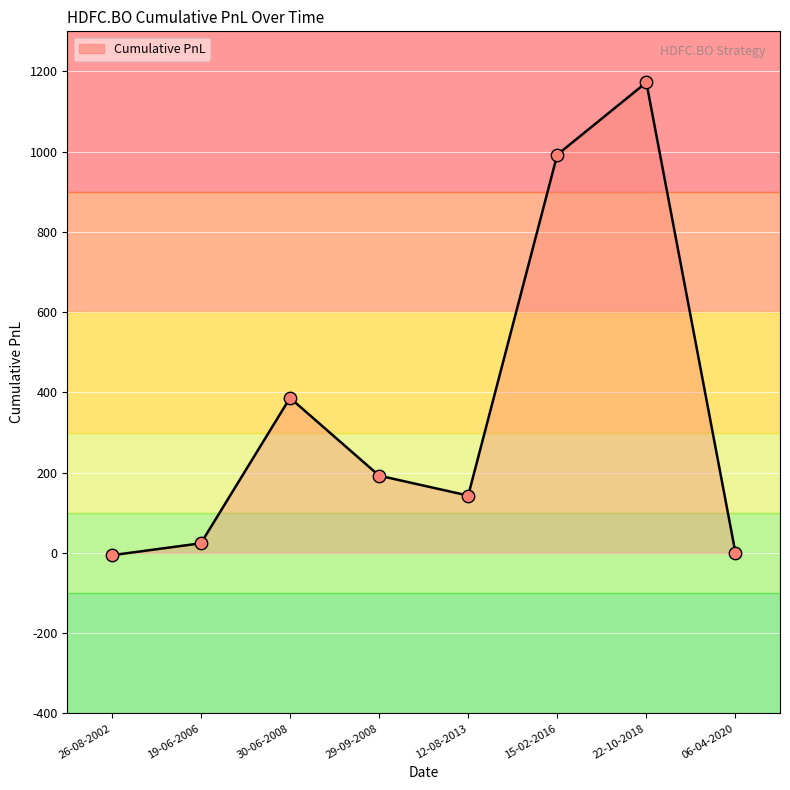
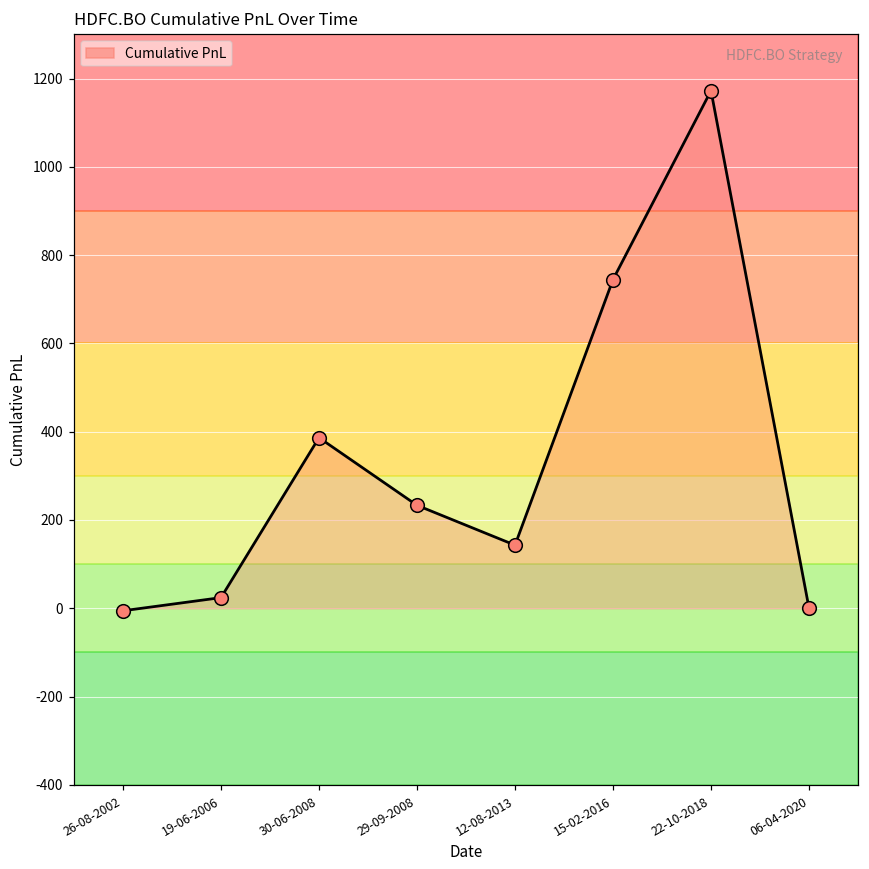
  {
    "Cumulative PnL": {
-     "29-09-2008": 190,
-     "15-02-2016": 990
+     "29-09-2008": 230,
+     "15-02-2016": 740
    }
  }
